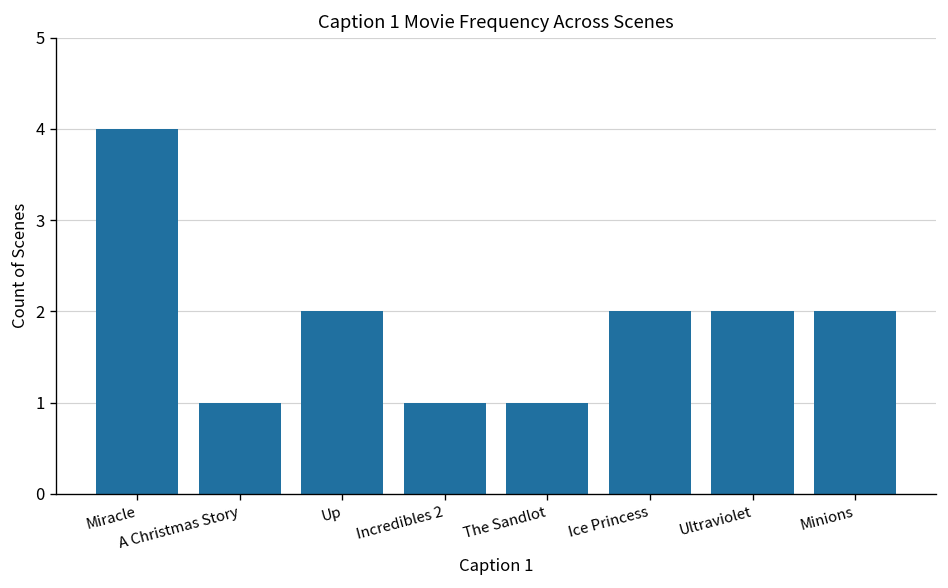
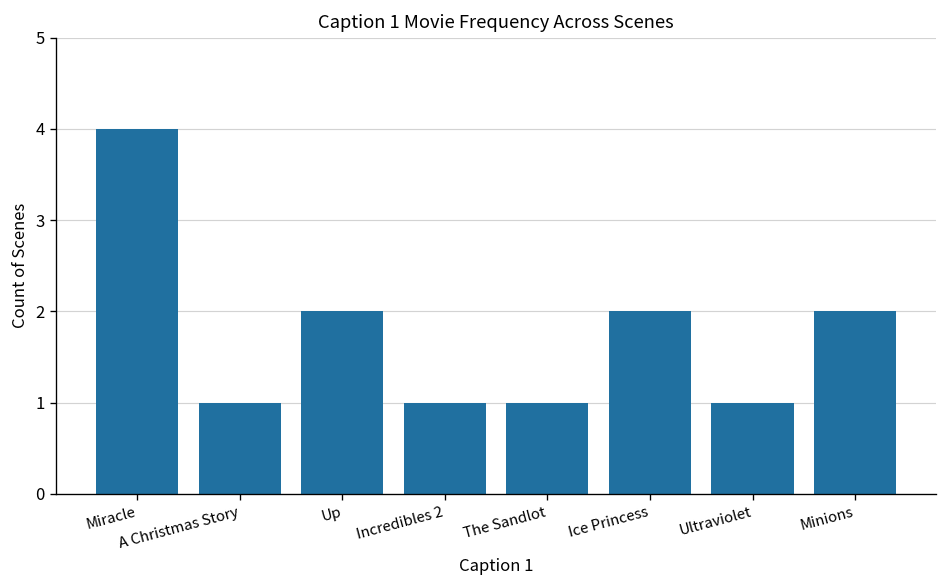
  {
    "Miracle": 4,
    "A Christmas Story": 1,
    "Up": 2,
    "Incredibles 2": 1,
    "The Sandlot": 1,
    "Ice Princess": 2,
-   "Ultraviolet": 2,
+   "Ultraviolet": 1,
    "Minions": 2
  }
